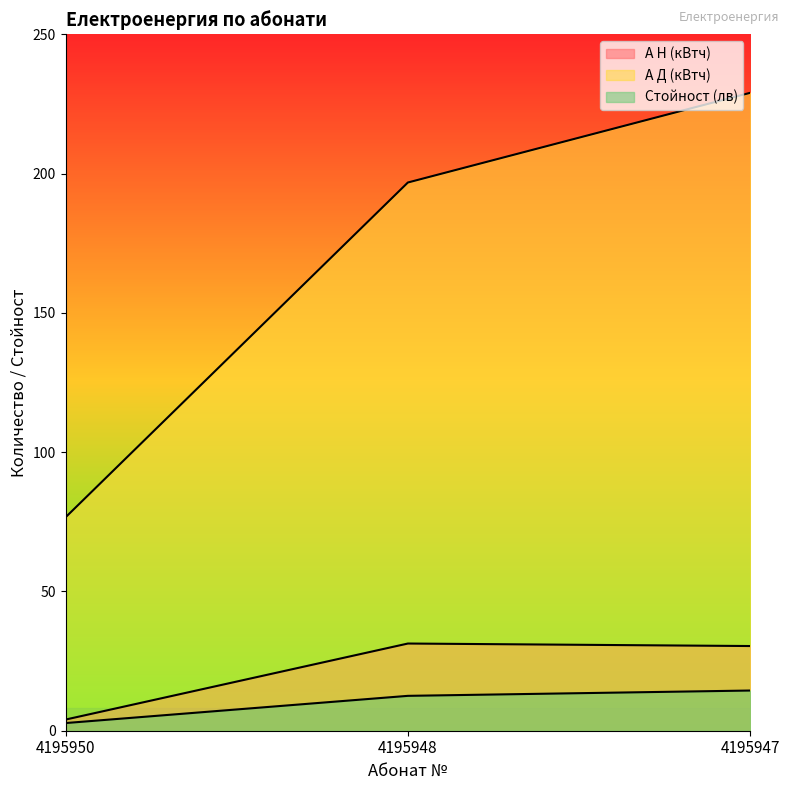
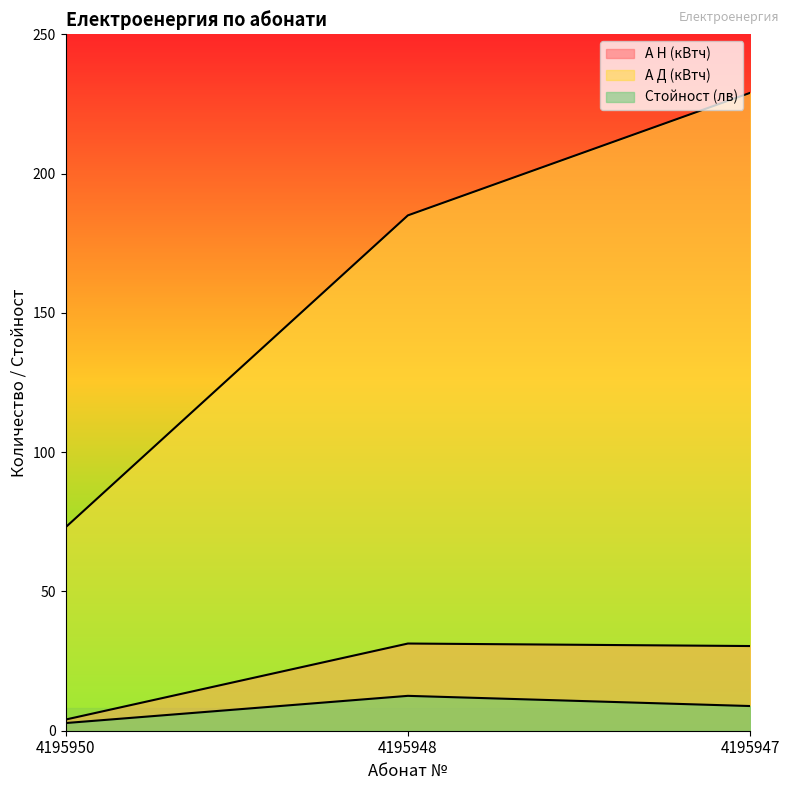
  {
    "А Н (кВтч)": {
      "4195948": 31,
      "4195947": 30
    },
    "А Д (кВтч)": {
-     "4195950": 77,
-     "4195948": 197,
+     "4195950": 73,
+     "4195948": 185,
      "4195947": 229
    },
    "Стойност (лв)": {
      "4195948": 13,
-     "4195947": 14
+     "4195947": 9
    }
  }
